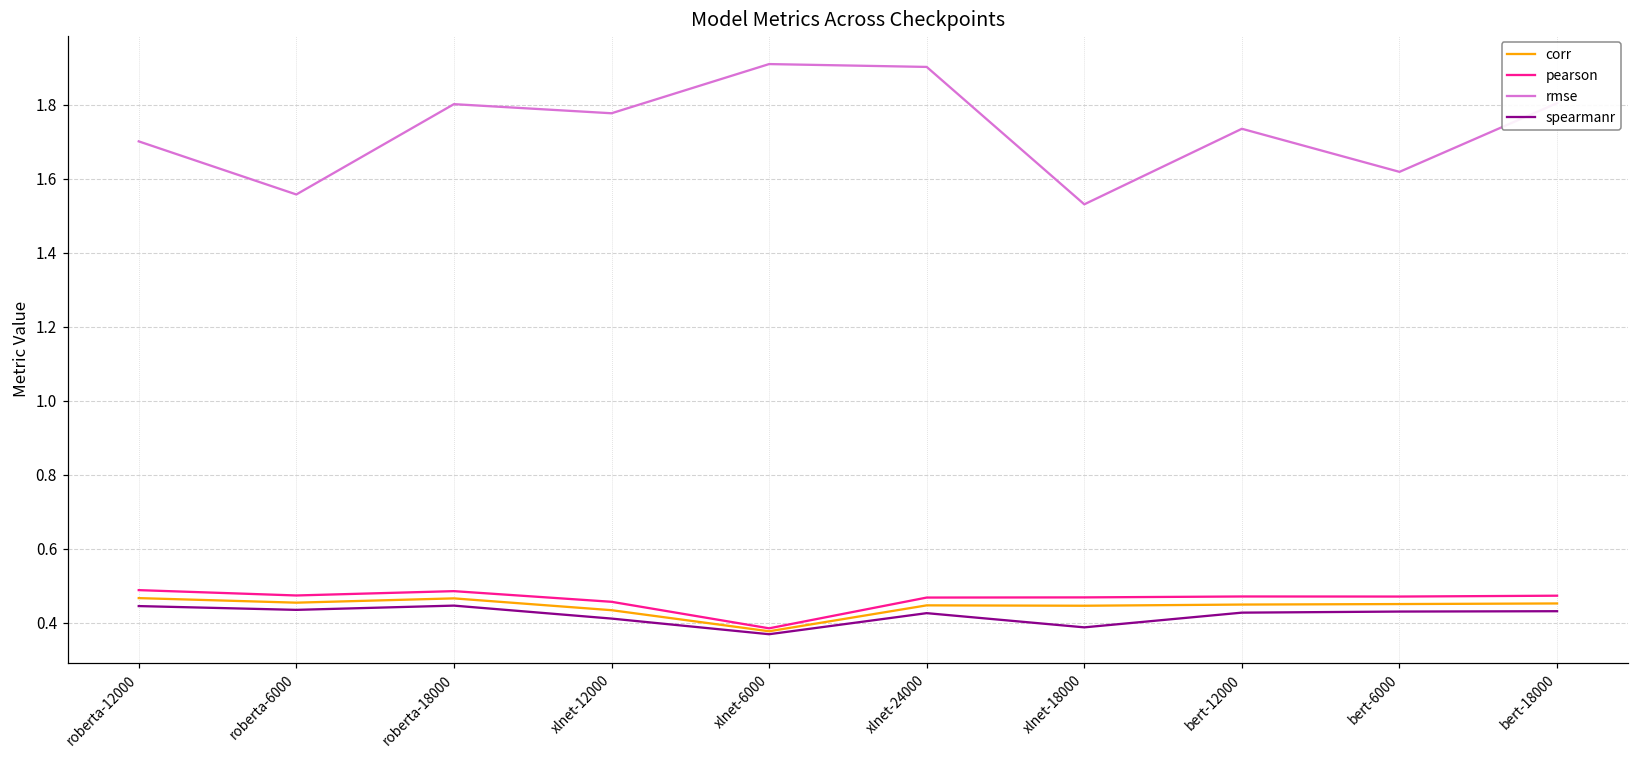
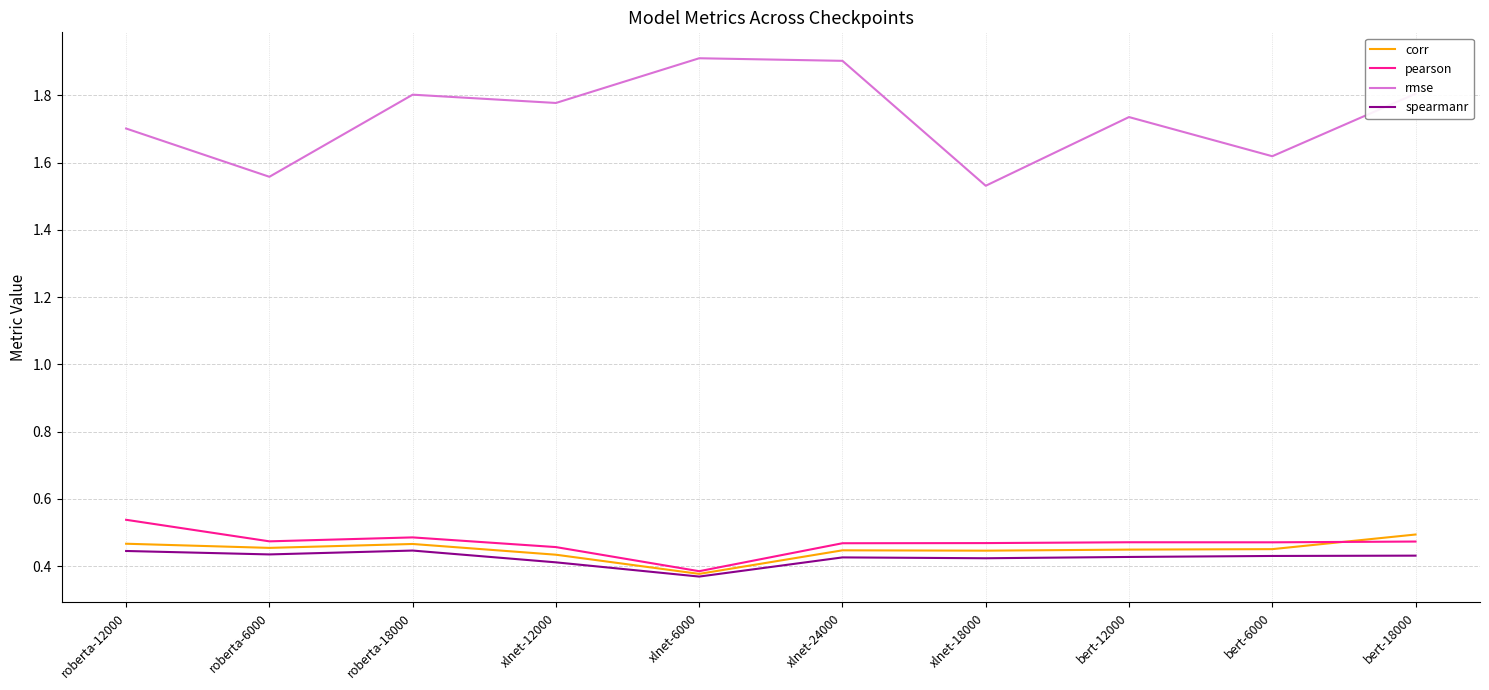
  {
    "corr": {
      "roberta-12000": 0.47,
      "roberta-6000": 0.45,
      "roberta-18000": 0.47,
      "xlnet-12000": 0.43,
      "xlnet-6000": 0.38,
      "xlnet-24000": 0.45,
      "xlnet-18000": 0.45,
      "bert-12000": 0.45,
      "bert-6000": 0.45,
-     "bert-18000": 0.45
+     "bert-18000": 0.49
    },
    "pearson": {
-     "roberta-12000": 0.49,
+     "roberta-12000": 0.54,
      "roberta-6000": 0.47,
      "roberta-18000": 0.49,
      "xlnet-12000": 0.46,
      "xlnet-6000": 0.39,
      "xlnet-24000": 0.47,
      "xlnet-18000": 0.47,
      "bert-12000": 0.47,
      "bert-6000": 0.47,
      "bert-18000": 0.47
    },
    "rmse": {
      "roberta-12000": 1.70,
      "roberta-6000": 1.56,
      "roberta-18000": 1.80,
      "xlnet-12000": 1.78,
      "xlnet-6000": 1.91,
      "xlnet-24000": 1.90,
      "xlnet-18000": 1.53,
      "bert-12000": 1.74,
      "bert-6000": 1.62
    },
    "spearmanr": {
      "roberta-12000": 0.45,
      "roberta-6000": 0.43,
      "roberta-18000": 0.45,
      "xlnet-12000": 0.41,
      "xlnet-6000": 0.37,
      "xlnet-24000": 0.43,
-     "xlnet-18000": 0.39,
+     "xlnet-18000": 0.42,
      "bert-12000": 0.43,
      "bert-6000": 0.43,
      "bert-18000": 0.43
    }
  }
